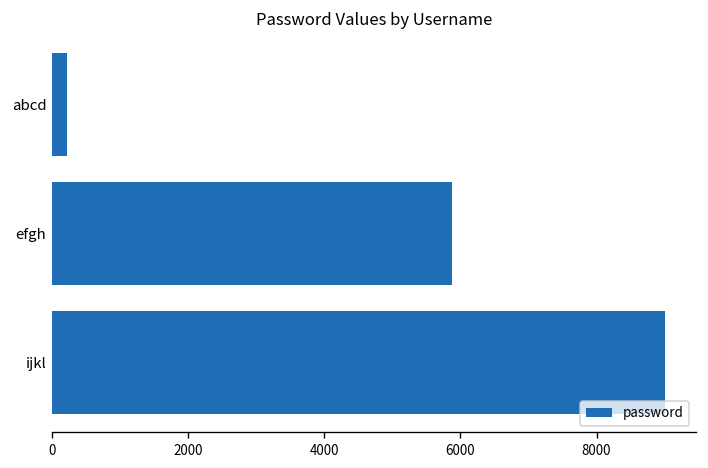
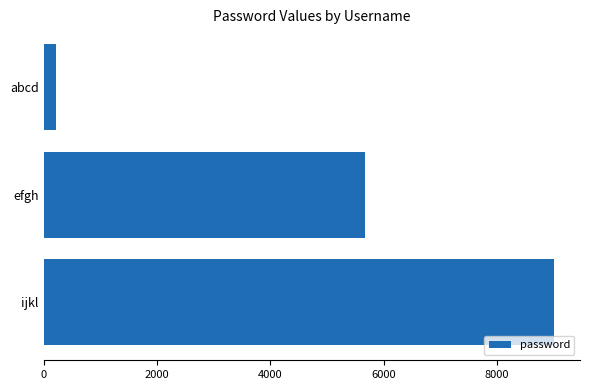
  {
    "abcd": 200,
-   "efgh": 5900,
+   "efgh": 5700,
    "ijkl": 9000
  }
